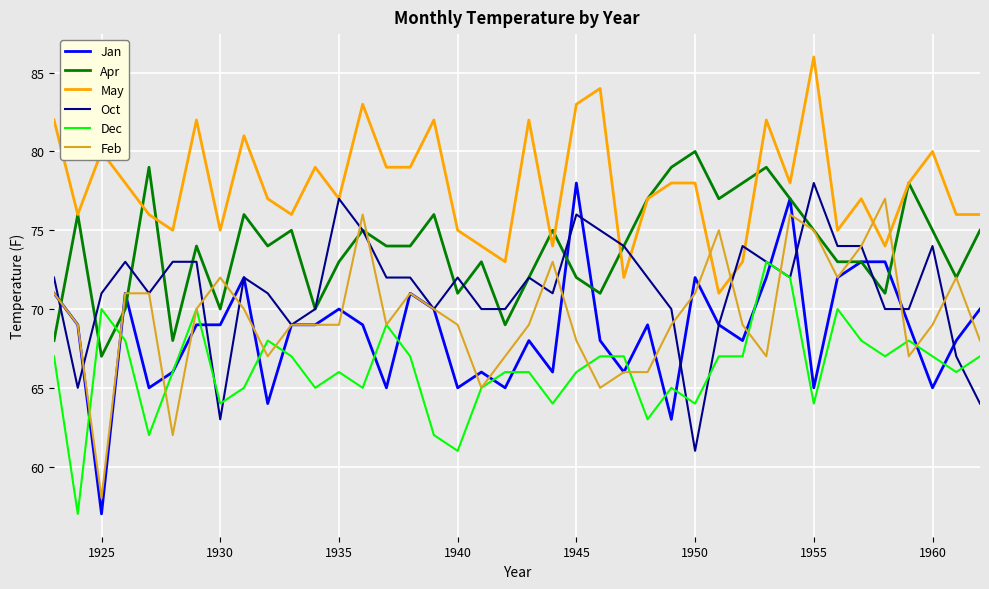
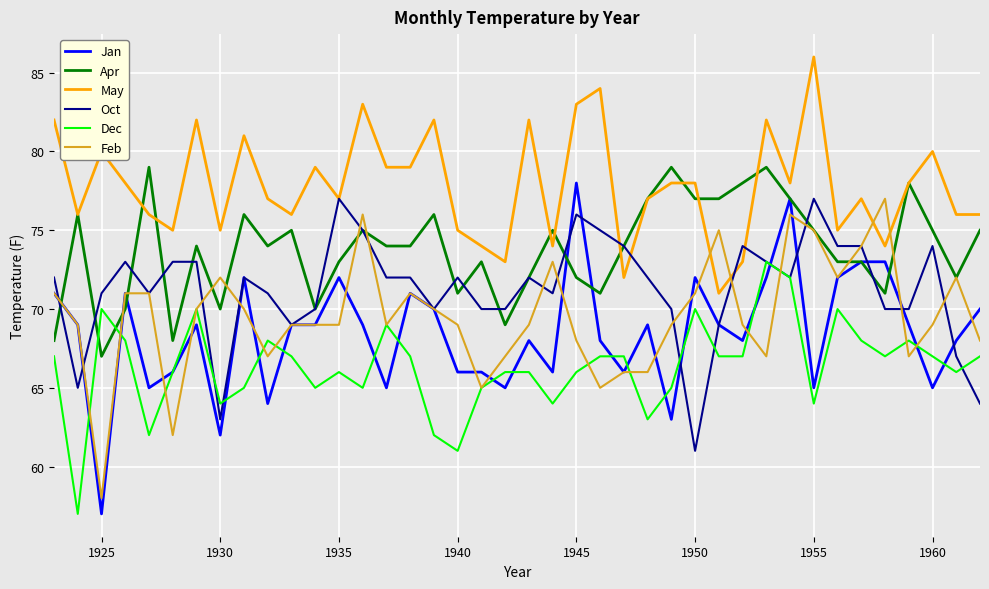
  {
    "Jan": {
      "1925": 57,
-     "1930": 69,
-     "1935": 70,
-     "1940": 65,
+     "1930": 62,
+     "1935": 72,
+     "1940": 66,
      "1945": 78,
      "1950": 72,
      "1955": 65,
      "1960": 65
    },
    "Apr": {
      "1925": 67,
      "1930": 70,
      "1935": 73,
      "1940": 71,
      "1945": 72,
-     "1950": 80,
+     "1950": 77,
      "1960": 75
    },
    "Oct": {
      "1925": 71,
      "1930": 63,
      "1940": 72,
      "1945": 76,
      "1950": 61,
-     "1955": 78,
+     "1955": 77,
      "1960": 74
    },
    "Dec": {
      "1925": 70,
      "1930": 64,
      "1935": 66,
      "1940": 61,
      "1945": 66,
-     "1950": 64,
+     "1950": 70,
      "1955": 64,
      "1960": 67
    }
  }
